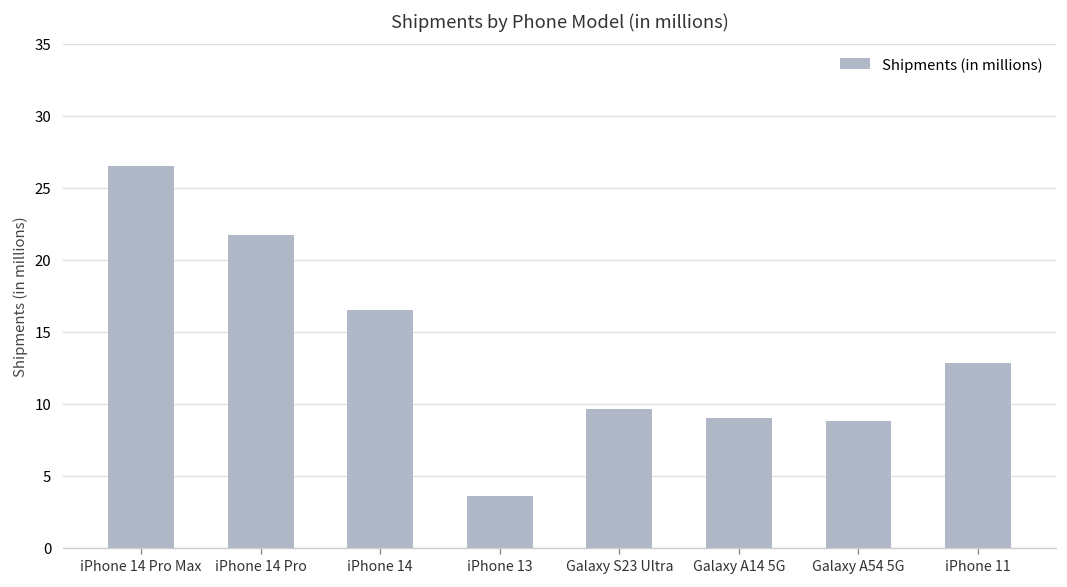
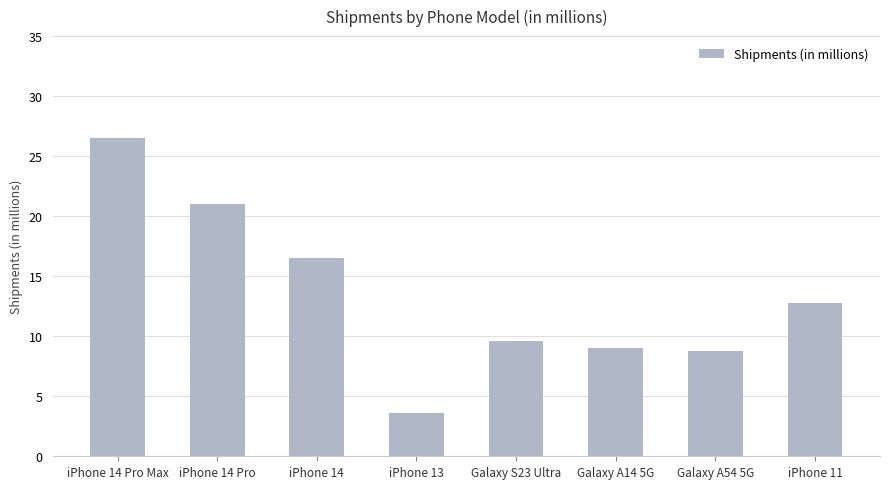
  {
    "iPhone 14 Pro Max": 26.5,
-   "iPhone 14 Pro": 21.7,
+   "iPhone 14 Pro": 21.0,
    "iPhone 14": 16.5,
    "iPhone 13": 3.6,
    "Galaxy S23 Ultra": 9.6,
    "Galaxy A14 5G": 9.0,
    "Galaxy A54 5G": 8.8,
    "iPhone 11": 12.8
  }
